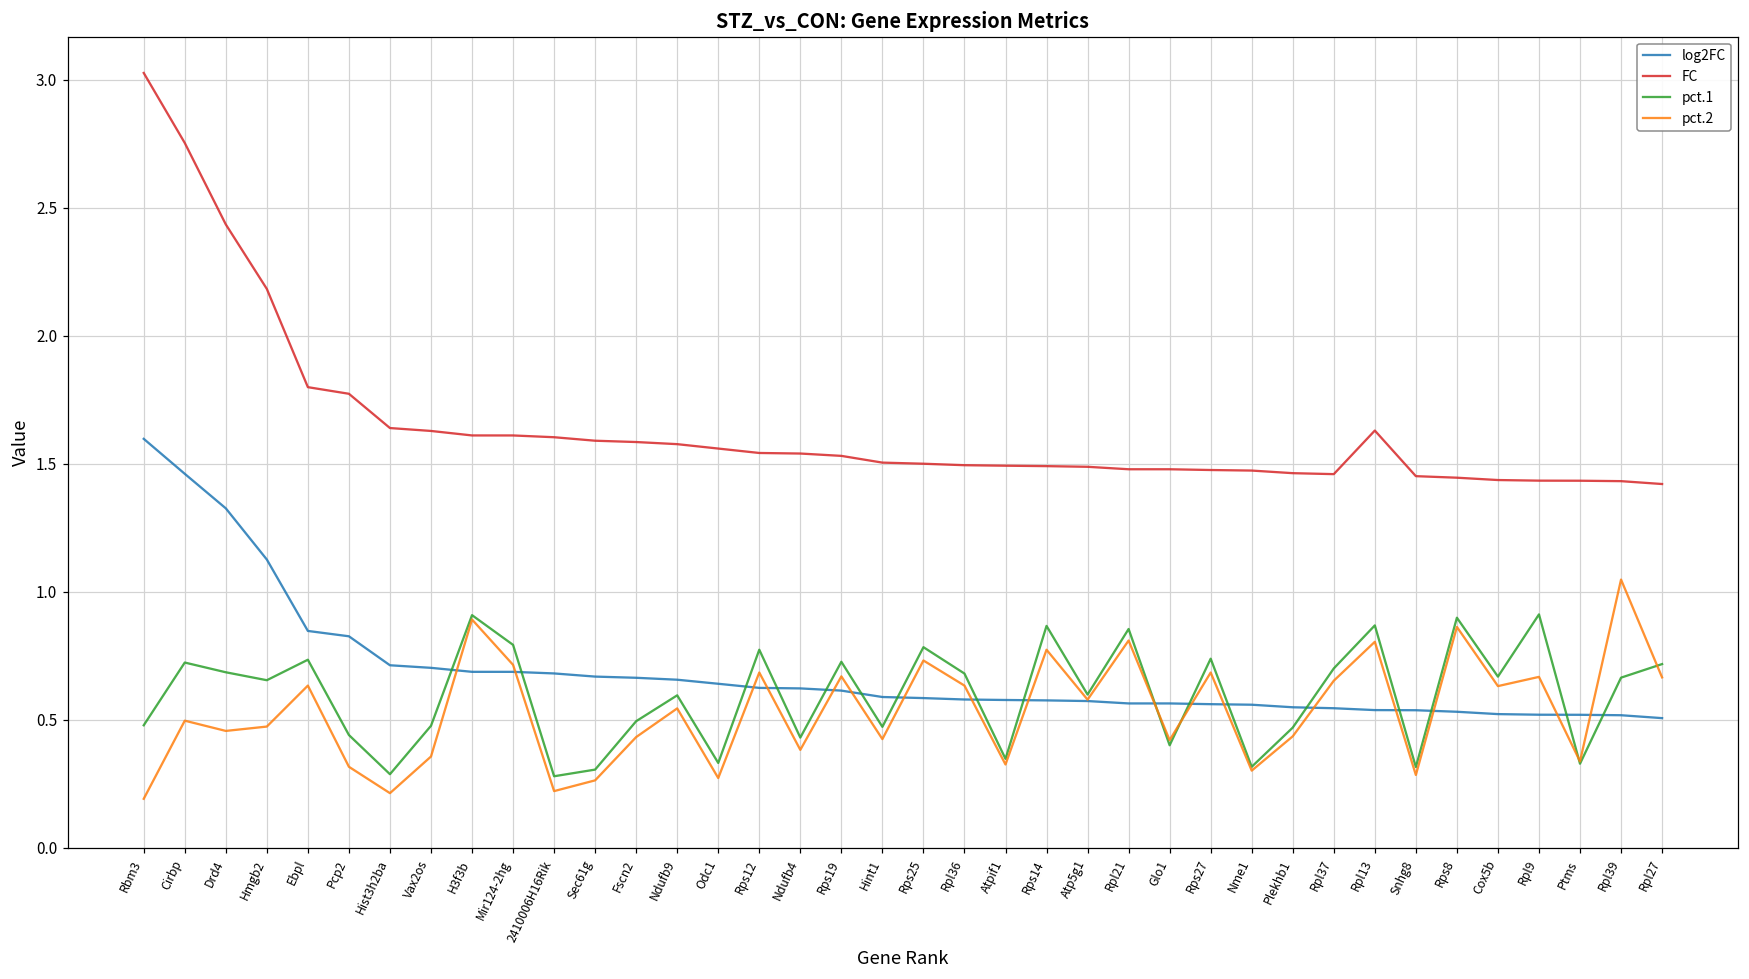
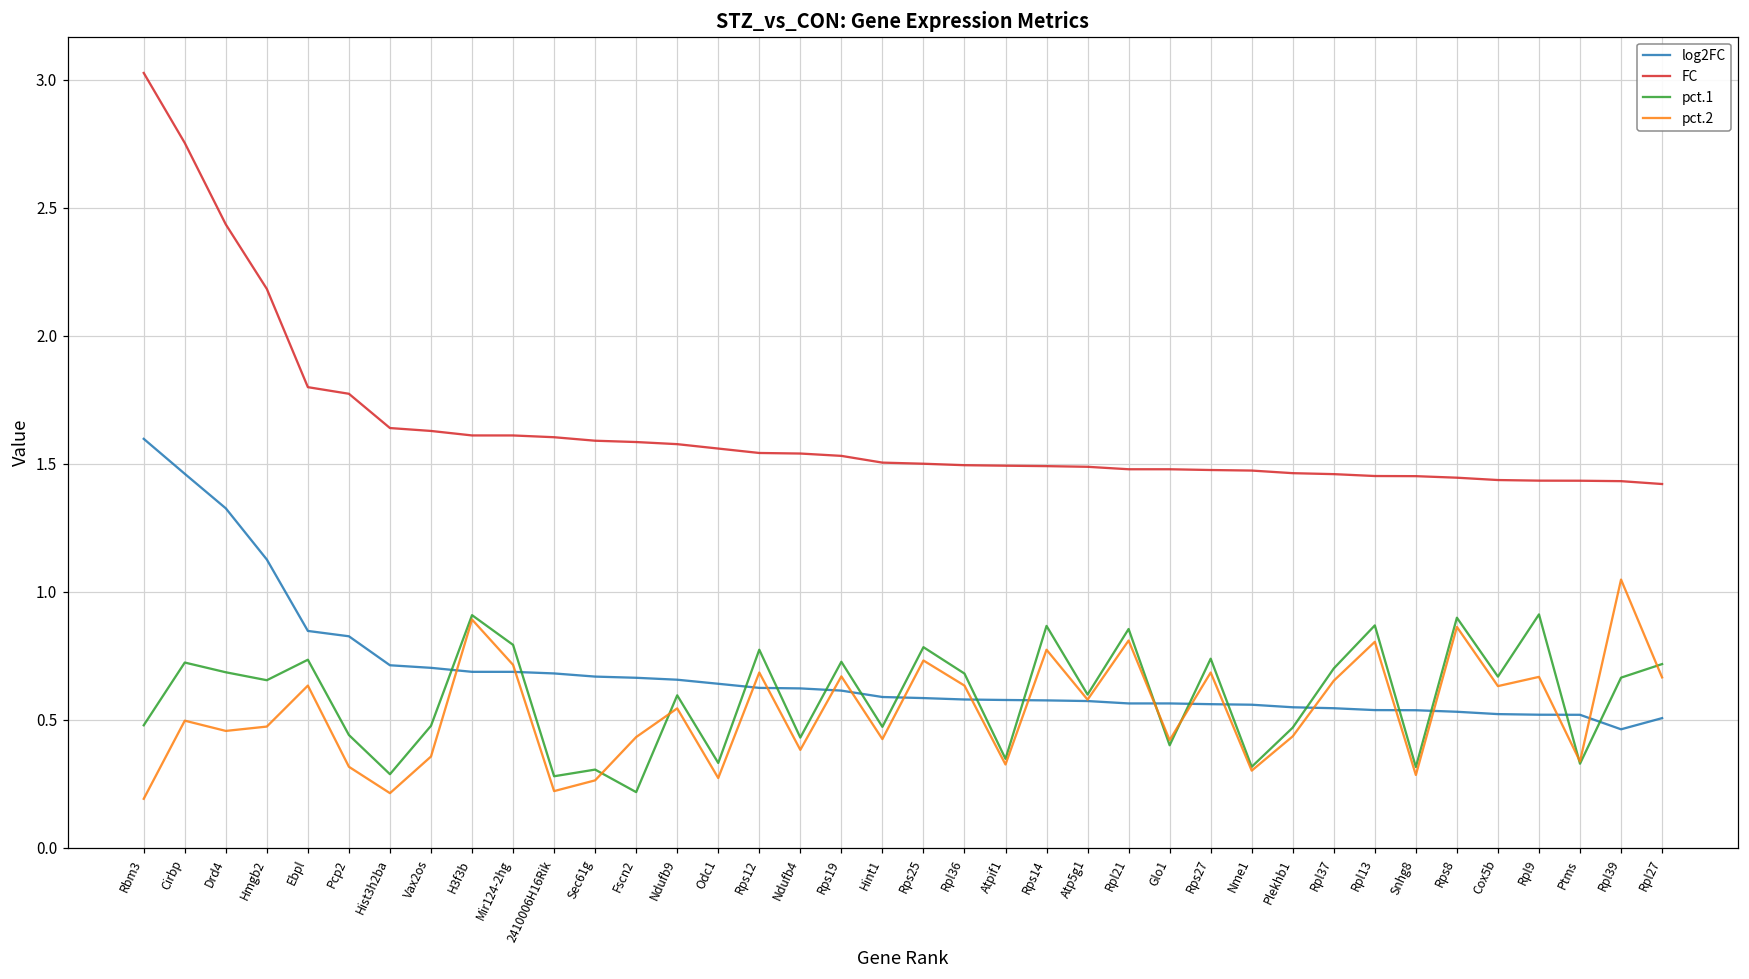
  {
    "log2FC": {
      "Rbm3": 1.60,
      "Cirbp": 1.46,
      "Drd4": 1.33,
      "Hmgb2": 1.13,
      "Ebpl": 0.85,
      "Pcp2": 0.83,
      "Hist3h2ba": 0.71,
      "Vax2os": 0.70,
      "H3f3b": 0.69,
      "Mir124-2hg": 0.69,
      "2410006H16Rik": 0.68,
      "Sec61g": 0.67,
      "Fscn2": 0.66,
      "Ndufb9": 0.66,
      "Odc1": 0.64,
      "Rps12": 0.63,
      "Ndufb4": 0.62,
      "Rps19": 0.61,
      "Hint1": 0.59,
      "Rps25": 0.59,
      "Rpl36": 0.58,
      "Atpif1": 0.58,
      "Rps14": 0.58,
      "Rpl21": 0.56,
      "Glo1": 0.56,
      "Rps27": 0.56,
      "Nme1": 0.56,
      "Plekhb1": 0.55,
      "Rpl37": 0.55,
      "Rpl13": 0.54,
      "Snhg8": 0.54,
      "Rps8": 0.53,
      "Cox5b": 0.52,
      "Rpl9": 0.52,
      "Ptms": 0.52,
-     "Rpl39": 0.52,
+     "Rpl39": 0.46,
      "Rpl27": 0.51
    },
    "FC": {
      "Rbm3": 3.03,
      "Cirbp": 2.75,
      "Drd4": 2.43,
      "Hmgb2": 2.18,
      "Ebpl": 1.80,
      "Pcp2": 1.77,
      "Hist3h2ba": 1.64,
      "Vax2os": 1.63,
      "H3f3b": 1.61,
      "Mir124-2hg": 1.61,
      "2410006H16Rik": 1.60,
      "Sec61g": 1.59,
      "Fscn2": 1.59,
      "Ndufb9": 1.58,
      "Odc1": 1.56,
      "Rps12": 1.54,
      "Ndufb4": 1.54,
      "Rps19": 1.53,
      "Hint1": 1.50,
      "Rps25": 1.50,
      "Rpl36": 1.49,
      "Atpif1": 1.49,
      "Rps14": 1.49,
      "Atp5g1": 1.49,
      "Rpl21": 1.48,
      "Glo1": 1.48,
      "Rps27": 1.48,
      "Nme1": 1.47,
      "Plekhb1": 1.46,
      "Rpl37": 1.46,
-     "Rpl13": 1.63,
+     "Rpl13": 1.45,
      "Snhg8": 1.45,
      "Rps8": 1.45,
      "Cox5b": 1.44,
      "Rpl9": 1.43,
      "Ptms": 1.43,
      "Rpl39": 1.43,
      "Rpl27": 1.42
    },
    "pct.1": {
      "Rbm3": 0.48,
      "Cirbp": 0.72,
      "Drd4": 0.69,
      "Hmgb2": 0.66,
      "Ebpl": 0.74,
      "Pcp2": 0.44,
      "Hist3h2ba": 0.29,
      "Vax2os": 0.48,
      "H3f3b": 0.91,
      "Mir124-2hg": 0.79,
      "2410006H16Rik": 0.28,
      "Sec61g": 0.31,
-     "Fscn2": 0.50,
+     "Fscn2": 0.22,
      "Ndufb9": 0.60,
      "Odc1": 0.33,
      "Rps12": 0.77,
      "Ndufb4": 0.43,
      "Rps19": 0.73,
      "Hint1": 0.47,
      "Rps25": 0.78,
      "Rpl36": 0.68,
      "Atpif1": 0.35,
      "Rps14": 0.87,
      "Atp5g1": 0.60,
      "Rpl21": 0.86,
      "Glo1": 0.40,
      "Rps27": 0.74,
      "Nme1": 0.32,
      "Plekhb1": 0.47,
      "Rpl37": 0.70,
      "Rpl13": 0.87,
      "Snhg8": 0.32,
      "Rps8": 0.90,
      "Cox5b": 0.67,
      "Rpl9": 0.91,
      "Rpl39": 0.67,
      "Rpl27": 0.72
    },
    "pct.2": {
      "Rbm3": 0.19,
      "Cirbp": 0.50,
      "Drd4": 0.46,
      "Hmgb2": 0.47,
      "Ebpl": 0.63,
      "Pcp2": 0.32,
      "Hist3h2ba": 0.21,
      "Vax2os": 0.36,
      "H3f3b": 0.89,
      "Mir124-2hg": 0.72,
      "2410006H16Rik": 0.22,
      "Sec61g": 0.26,
      "Fscn2": 0.43,
      "Ndufb9": 0.55,
      "Odc1": 0.27,
      "Rps12": 0.69,
      "Ndufb4": 0.38,
      "Rps19": 0.67,
      "Hint1": 0.43,
      "Rps25": 0.73,
      "Rpl36": 0.63,
      "Atpif1": 0.33,
      "Rps14": 0.77,
      "Rpl21": 0.81,
      "Glo1": 0.42,
      "Rps27": 0.69,
      "Nme1": 0.30,
      "Plekhb1": 0.44,
      "Rpl37": 0.65,
      "Rpl13": 0.81,
      "Snhg8": 0.29,
      "Rps8": 0.86,
      "Cox5b": 0.63,
      "Rpl9": 0.67,
      "Rpl39": 1.05,
      "Rpl27": 0.67
    }
  }
